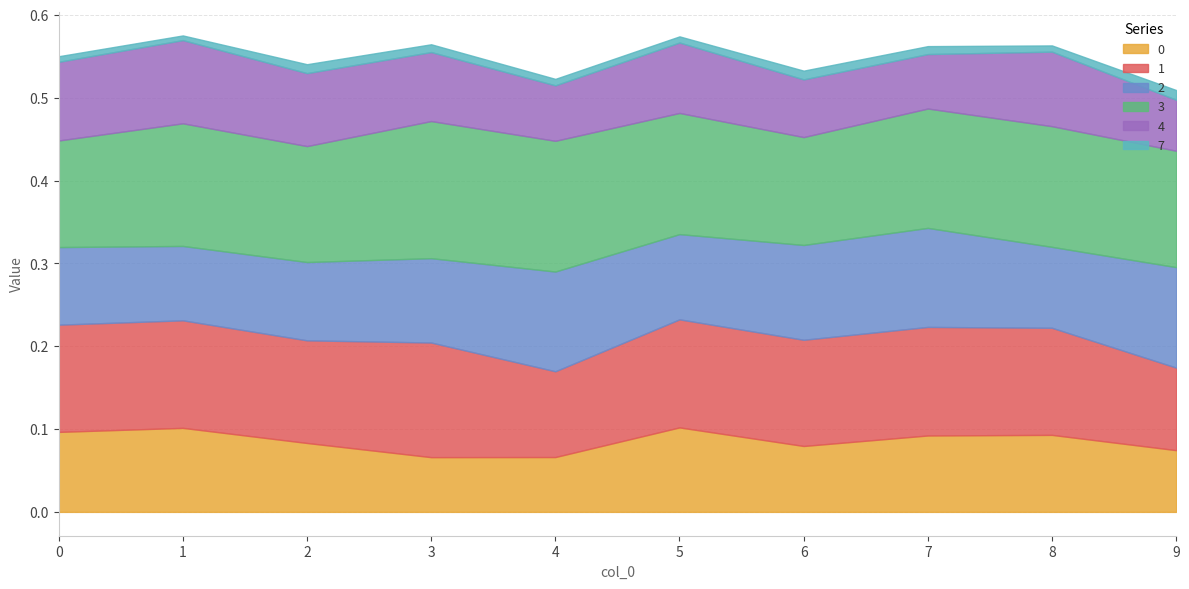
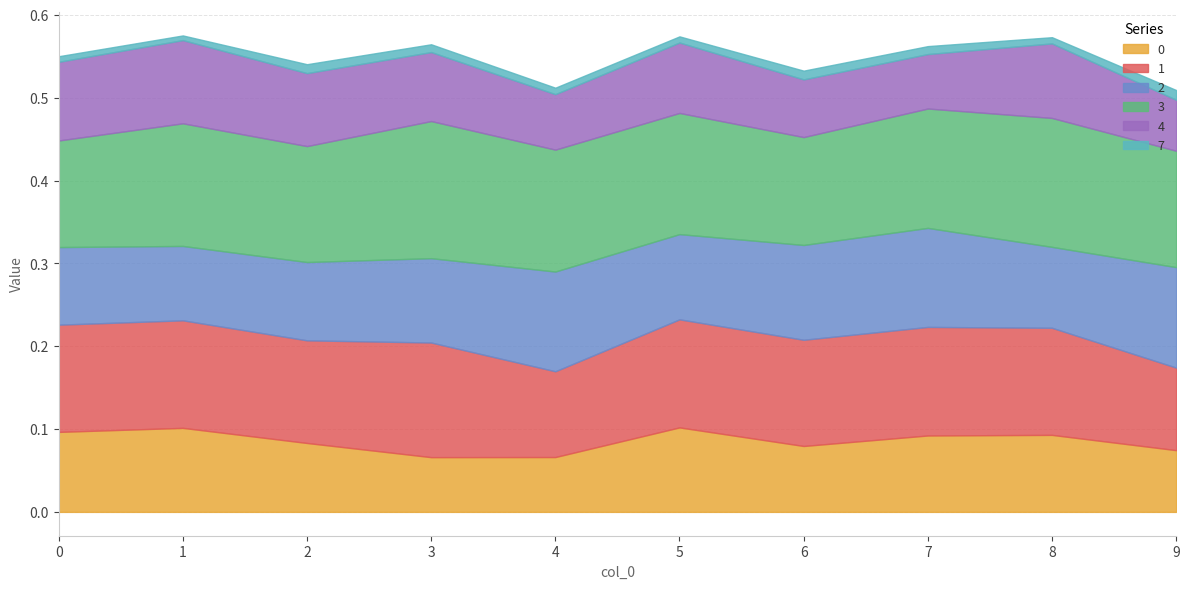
  {
    "0": {
      "0": 0.10,
      "1": 0.10,
      "2": 0.08,
      "3": 0.07,
      "4": 0.07,
      "5": 0.10,
      "6": 0.08,
      "7": 0.09,
      "8": 0.09,
      "9": 0.07
    },
    "1": {
      "0": 0.13,
      "1": 0.13,
      "2": 0.12,
      "3": 0.14,
      "4": 0.10,
      "5": 0.13,
      "6": 0.13,
      "7": 0.13,
      "8": 0.13,
      "9": 0.10
    },
    "3": {
      "0": 0.13,
      "1": 0.15,
      "2": 0.14,
      "3": 0.17,
-     "4": 0.16,
+     "4": 0.15,
      "5": 0.15,
      "6": 0.13,
      "7": 0.14,
-     "8": 0.15,
+     "8": 0.16,
      "9": 0.14
    }
  }
